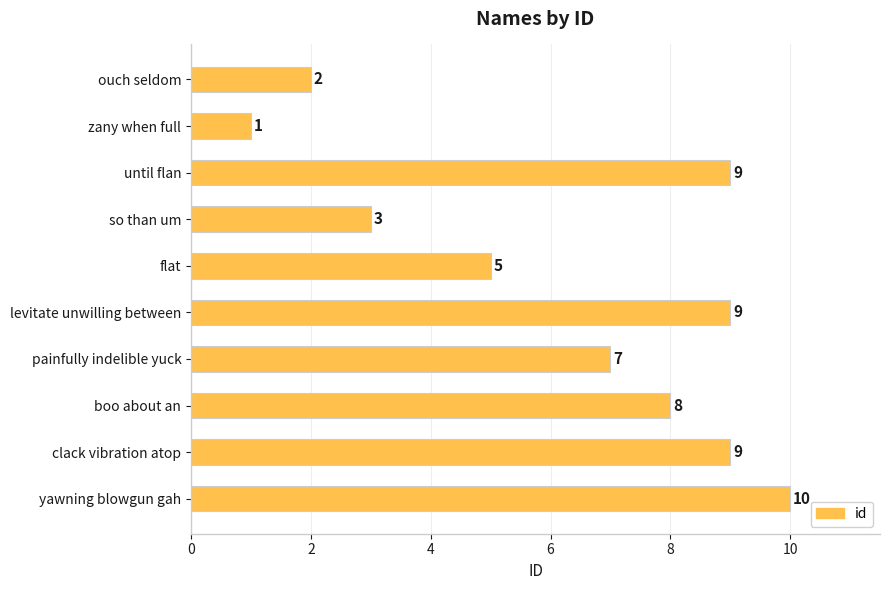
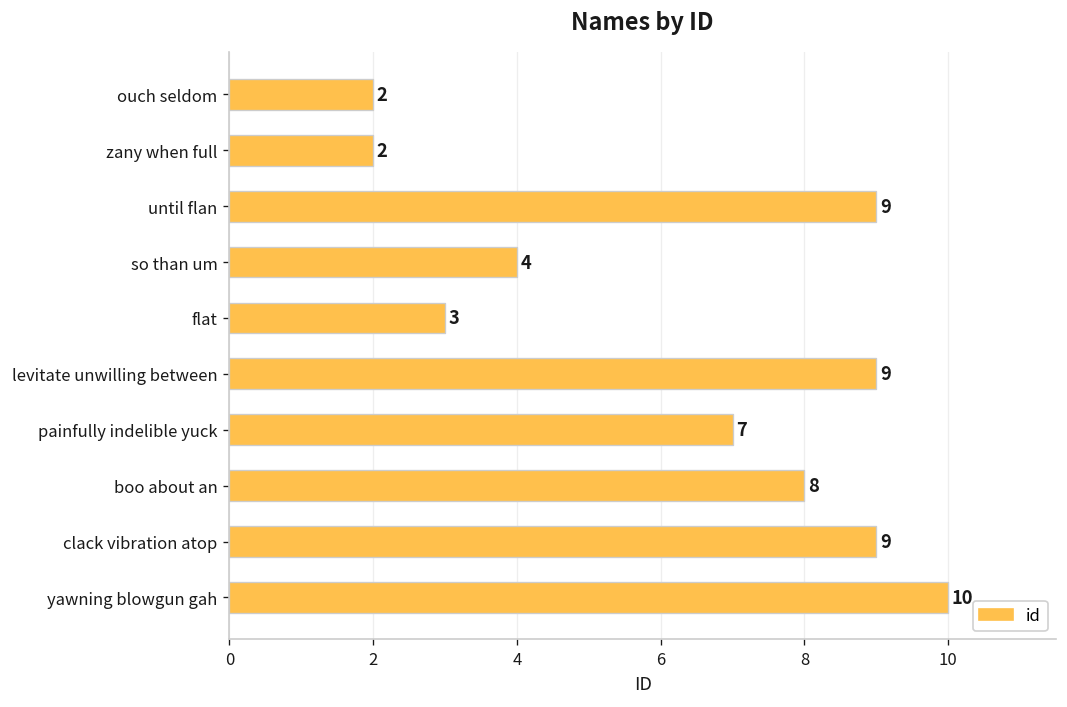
  {
    "ouch seldom": 2,
-   "zany when full": 1,
+   "zany when full": 2,
    "until flan": 9,
-   "so than um": 3,
-   "flat": 5,
+   "so than um": 4,
+   "flat": 3,
    "levitate unwilling between": 9,
    "painfully indelible yuck": 7,
    "boo about an": 8,
    "clack vibration atop": 9
  }
